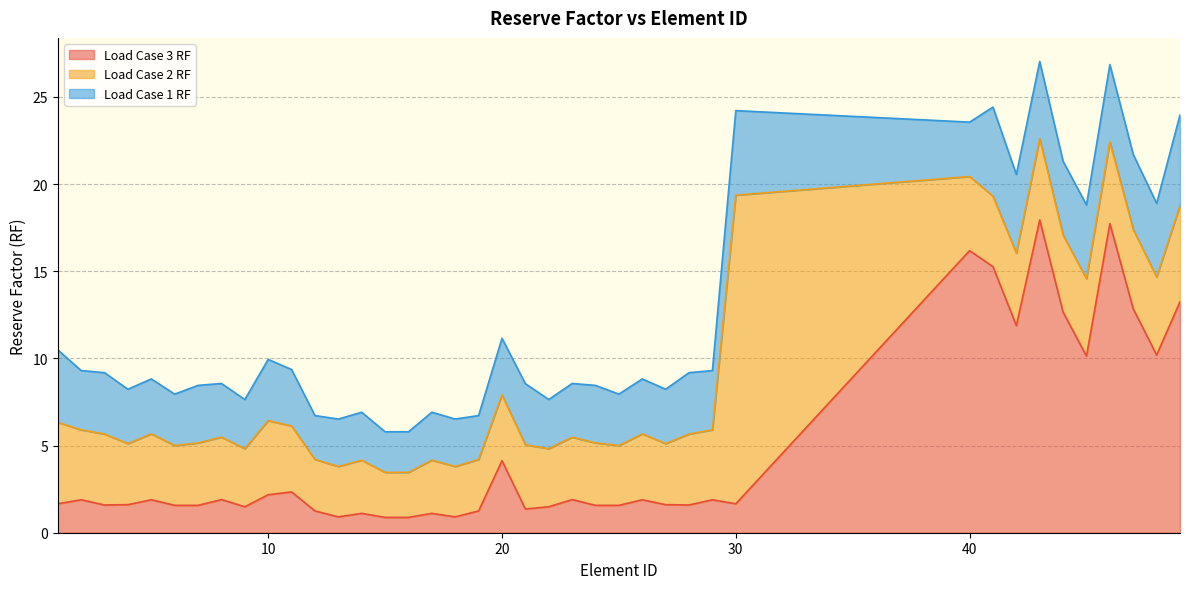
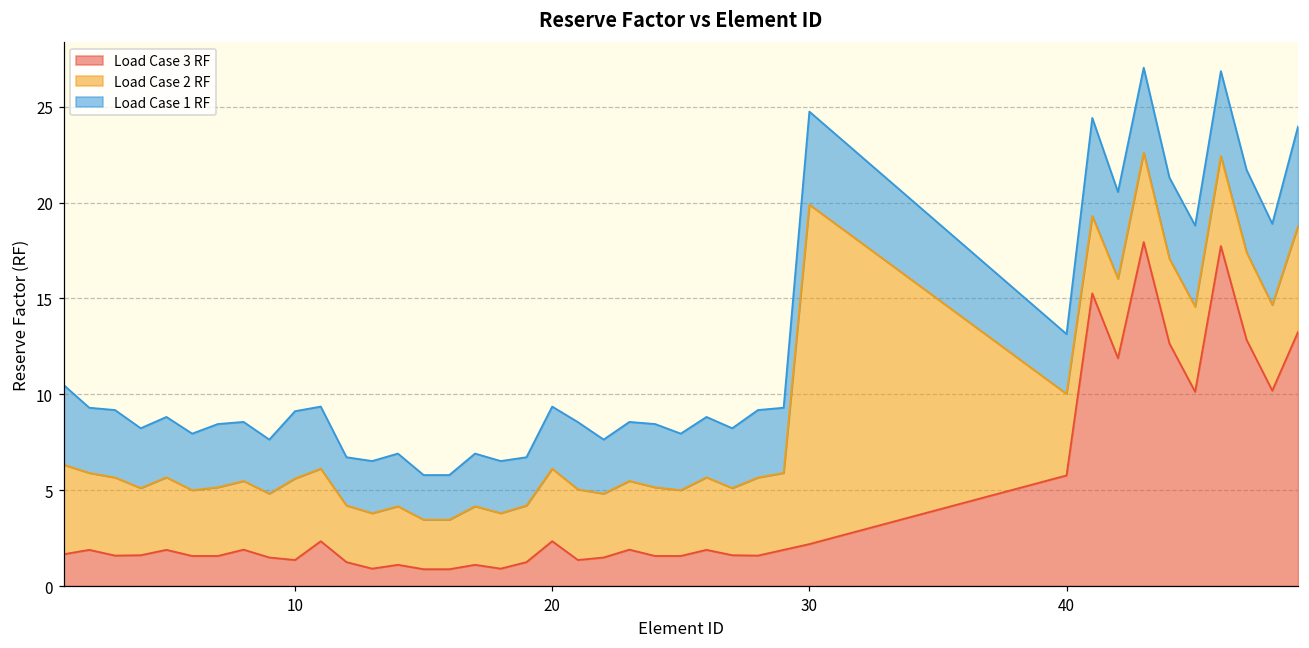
  {
    "Load Case 3 RF": {
-     "10": 2.2,
-     "20": 4.1,
-     "30": 1.7,
-     "40": 16.2
+     "10": 1.4,
+     "20": 2.3,
+     "30": 2.2,
+     "40": 5.8
    },
    "Load Case 2 RF": {
      "10": 4.3,
      "20": 3.8,
      "30": 17.7,
      "40": 4.3
    },
    "Load Case 1 RF": {
      "10": 3.5,
      "20": 3.2,
      "30": 4.9,
      "40": 3.1
    }
  }
